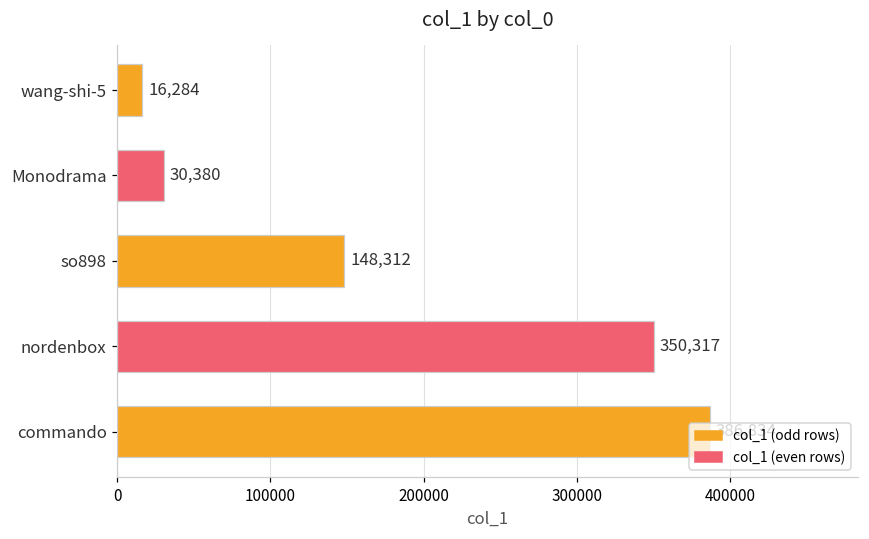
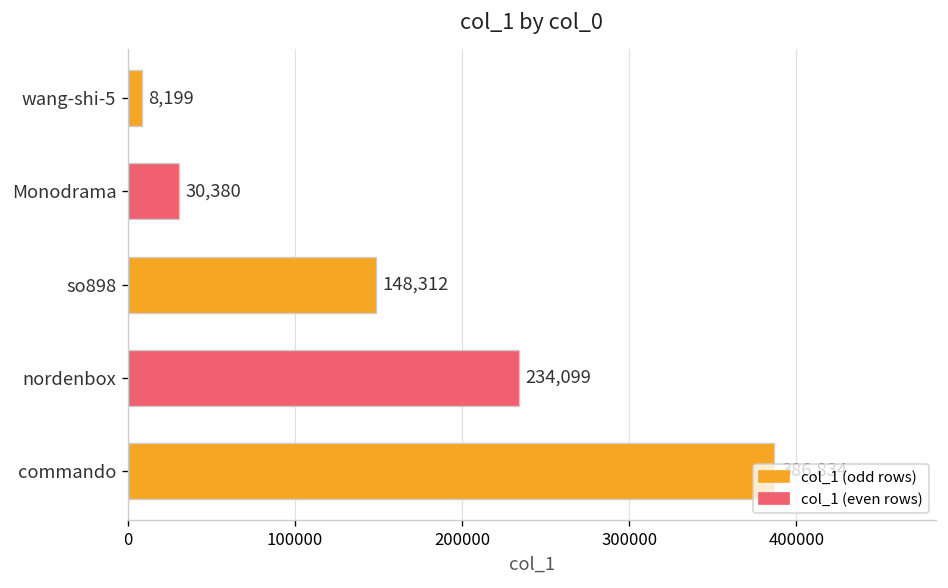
  {
-   "wang-shi-5": "16,284",
+   "wang-shi-5": "8,199",
    "Monodrama": "30,380",
    "so898": "148,312",
-   "nordenbox": "350,317"
+   "nordenbox": "234,099"
  }
